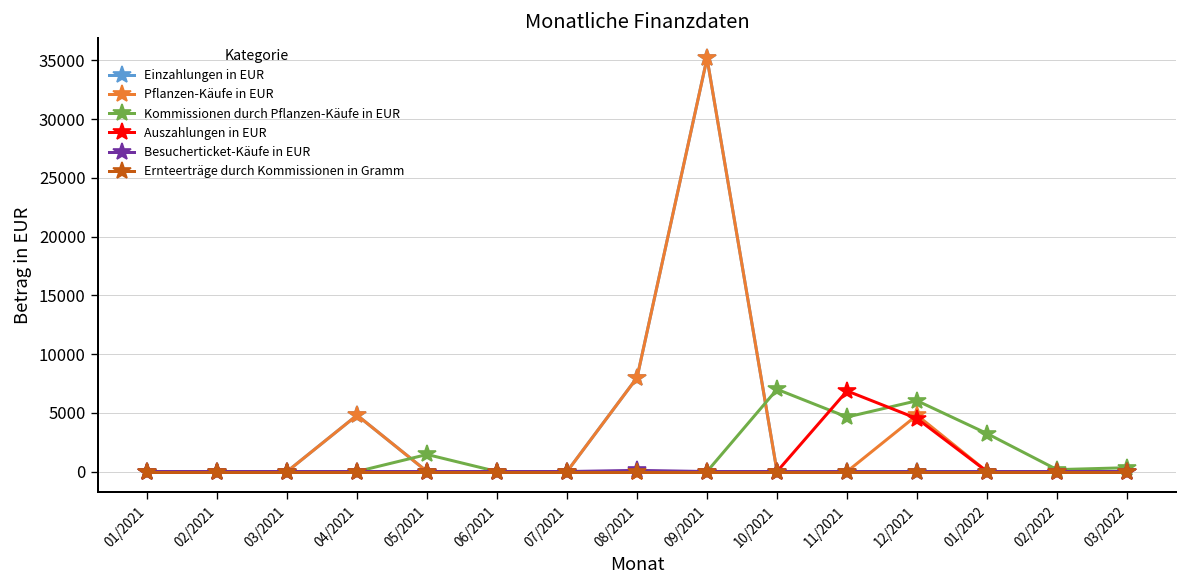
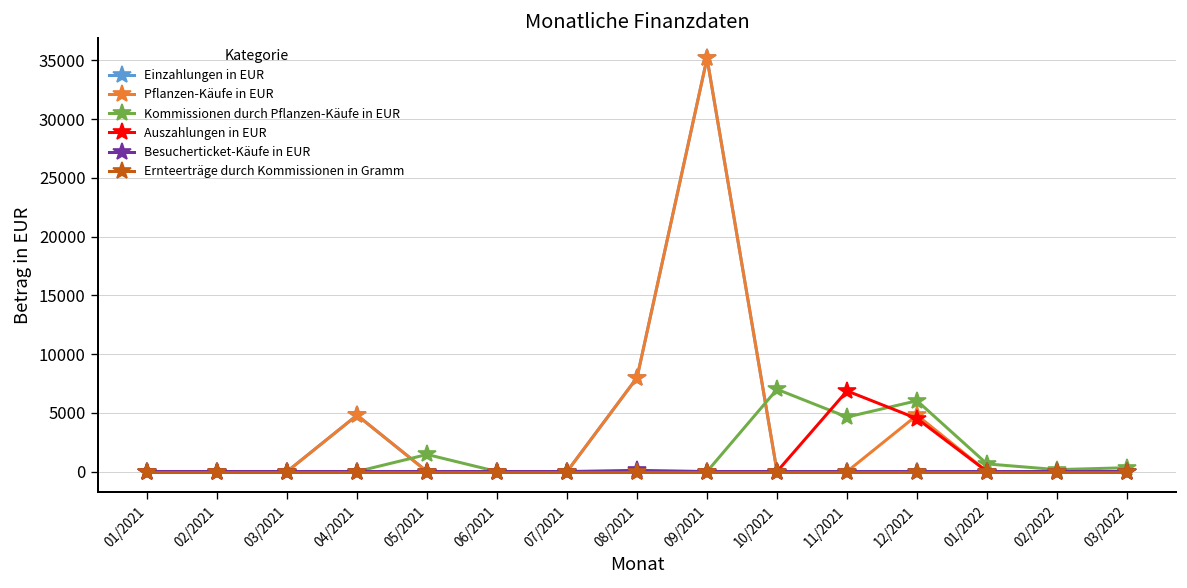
  {
    "Pflanzen-Käufe in EUR": {
      "12/2021": 5000
    },
    "Kommissionen durch Pflanzen-Käufe in EUR": {
      "05/2021": 1000,
      "10/2021": 7000,
      "11/2021": 5000,
      "12/2021": 6000,
-     "01/2022": 3000,
+     "01/2022": 1000,
      "03/2022": 0
    },
    "Auszahlungen in EUR": {
      "11/2021": 7000,
      "12/2021": 5000
    }
  }
